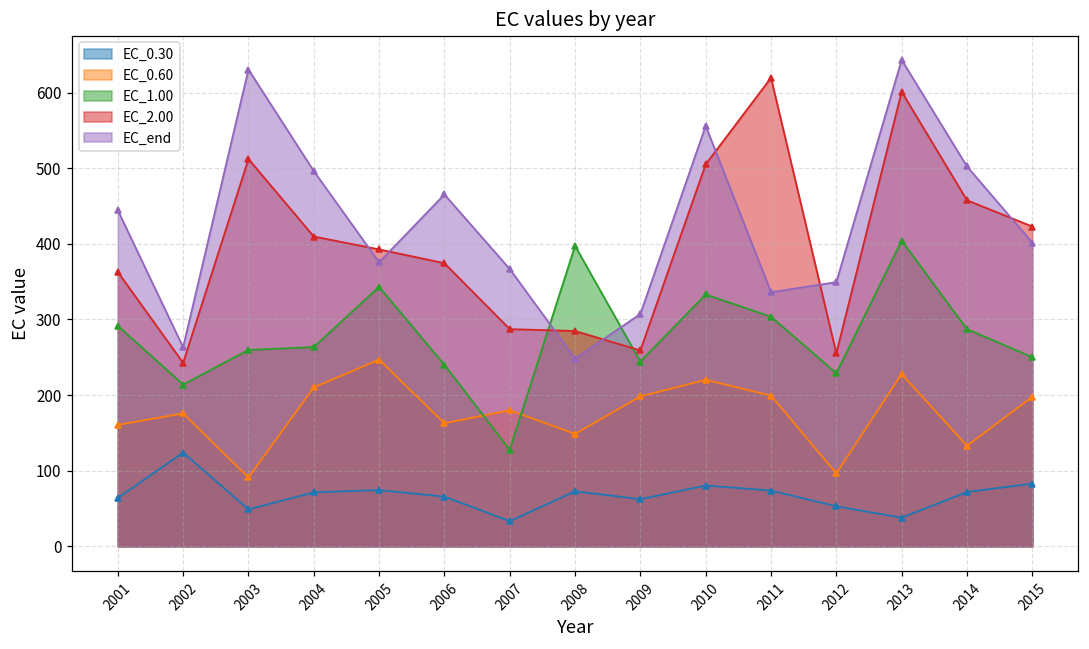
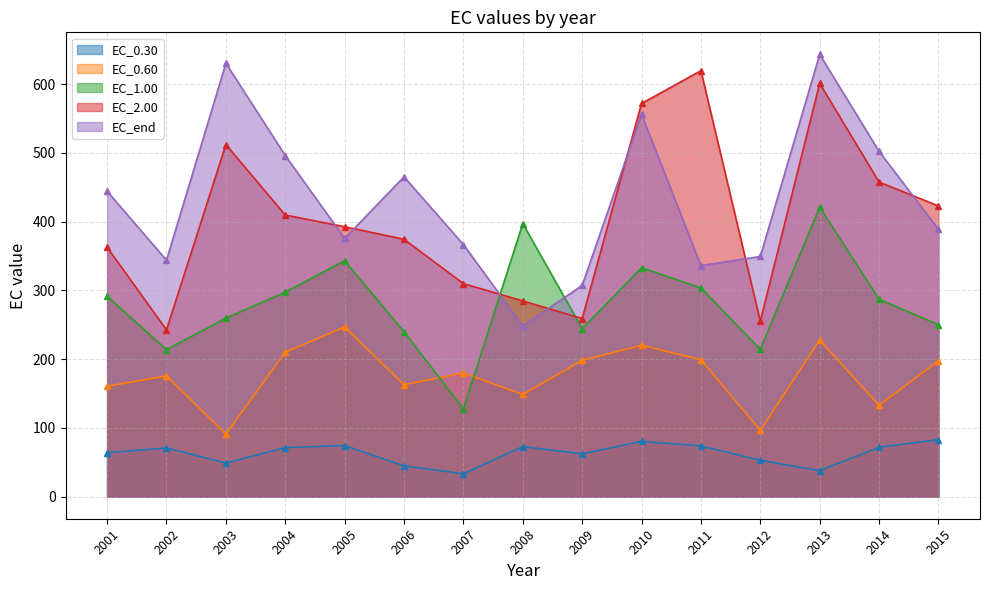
  {
    "EC_0.30": {
      "2001": 60,
-     "2002": 120,
+     "2002": 70,
      "2003": 50,
      "2004": 70,
      "2005": 70,
-     "2006": 70,
+     "2006": 40,
      "2007": 30,
      "2008": 70,
      "2009": 60,
      "2010": 80,
      "2011": 70,
      "2012": 50,
      "2013": 40,
      "2014": 70,
      "2015": 80
    },
    "EC_0.60": {
      "2001": 160,
      "2002": 180,
      "2003": 90,
      "2004": 210,
      "2005": 250,
      "2006": 160,
      "2007": 180,
      "2008": 150,
      "2009": 200,
      "2010": 220,
      "2011": 200,
      "2012": 100,
      "2013": 230,
      "2014": 130,
      "2015": 200
    },
    "EC_1.00": {
      "2001": 290,
      "2002": 210,
      "2003": 260,
-     "2004": 260,
+     "2004": 300,
      "2005": 340,
      "2006": 240,
      "2007": 130,
      "2008": 400,
      "2009": 240,
      "2010": 330,
      "2011": 300,
-     "2012": 230,
-     "2013": 400,
+     "2012": 210,
+     "2013": 420,
      "2014": 290,
      "2015": 250
    },
    "EC_2.00": {
      "2001": 360,
      "2002": 240,
      "2003": 510,
      "2004": 410,
      "2005": 390,
      "2006": 370,
-     "2007": 290,
+     "2007": 310,
      "2008": 280,
      "2009": 260,
-     "2010": 510,
+     "2010": 570,
      "2011": 620,
      "2012": 260,
      "2013": 600,
      "2014": 460,
      "2015": 420
    },
    "EC_end": {
      "2001": 440,
-     "2002": 260,
+     "2002": 340,
      "2003": 630,
      "2004": 500,
      "2005": 380,
      "2006": 470,
      "2007": 370,
      "2008": 250,
      "2009": 310,
      "2010": 560,
      "2011": 340,
      "2012": 350,
      "2013": 640,
      "2014": 500,
-     "2015": 400
+     "2015": 390
    }
  }
